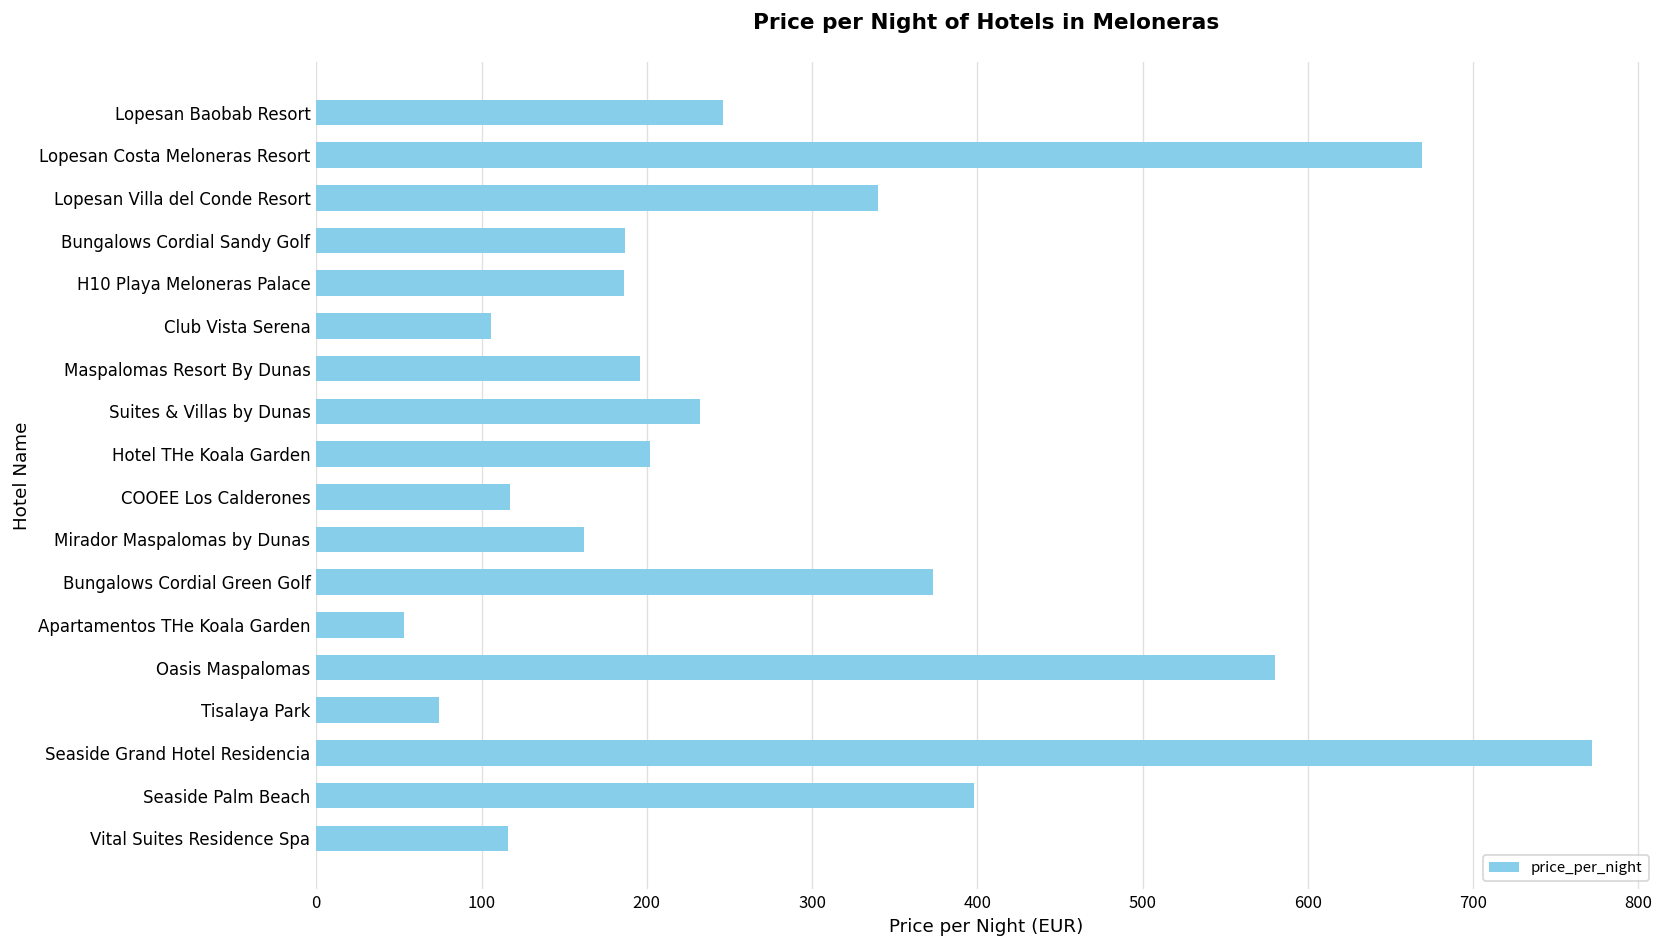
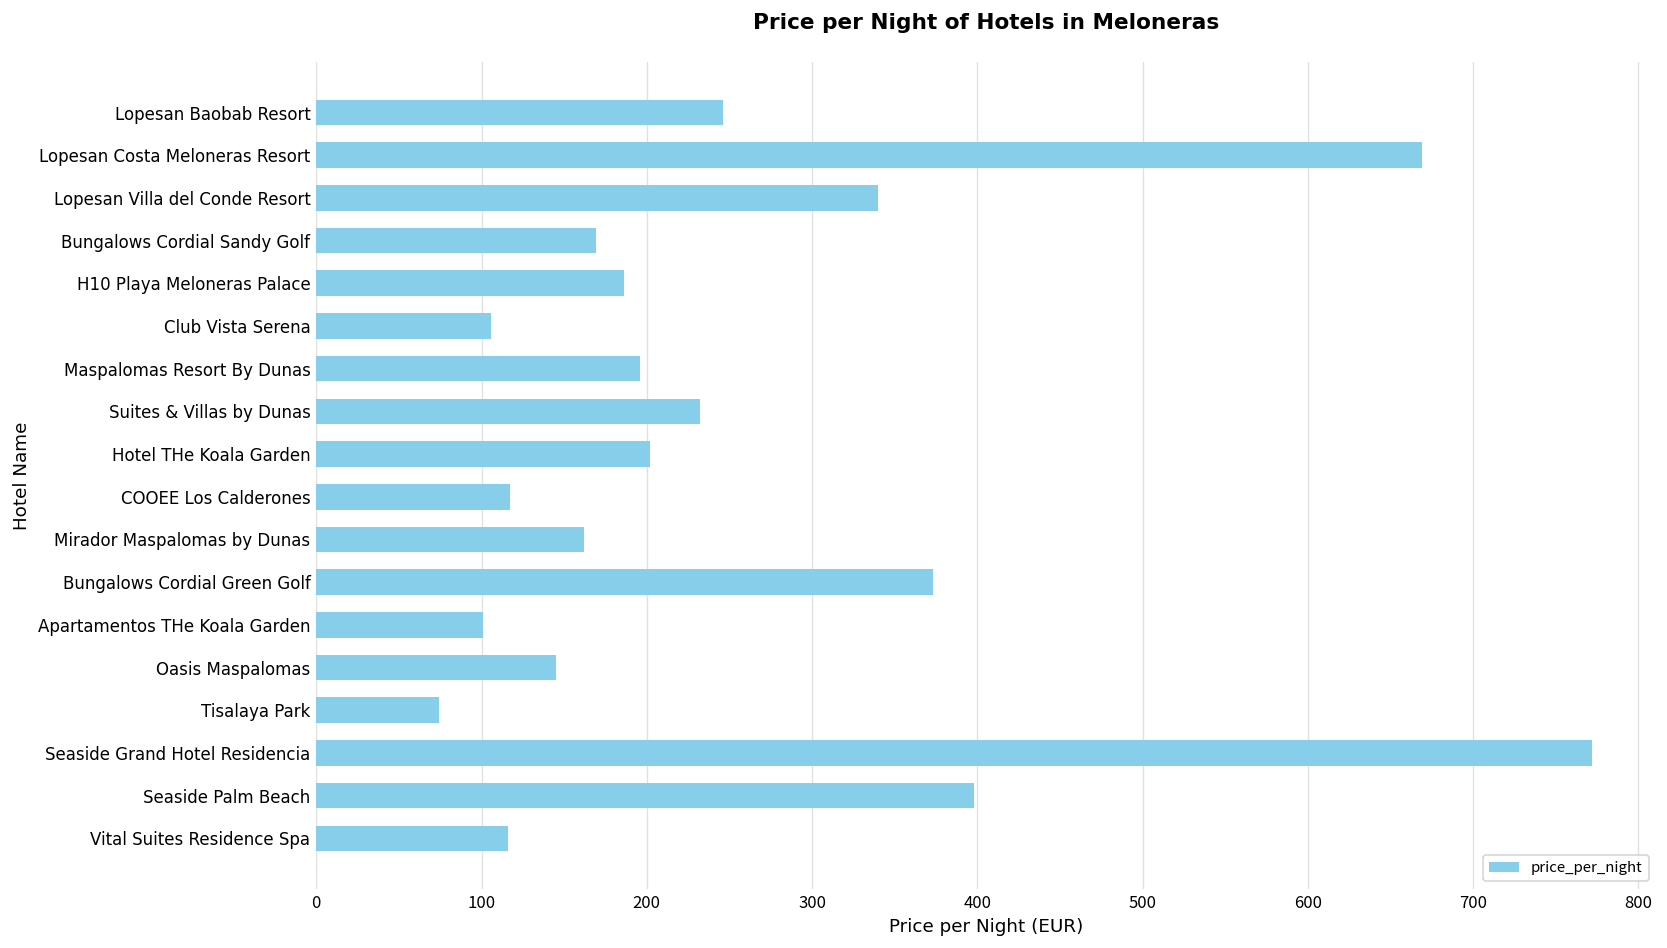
  {
    "Lopesan Baobab Resort": 246,
    "Lopesan Costa Meloneras Resort": 669,
    "Lopesan Villa del Conde Resort": 340,
-   "Bungalows Cordial Sandy Golf": 187,
+   "Bungalows Cordial Sandy Golf": 169,
    "H10 Playa Meloneras Palace": 186,
    "Club Vista Serena": 106,
    "Maspalomas Resort By Dunas": 196,
    "Suites & Villas by Dunas": 232,
    "Hotel THe Koala Garden": 202,
    "COOEE Los Calderones": 117,
    "Mirador Maspalomas by Dunas": 162,
    "Bungalows Cordial Green Golf": 373,
-   "Apartamentos THe Koala Garden": 53,
-   "Oasis Maspalomas": 580,
+   "Apartamentos THe Koala Garden": 101,
+   "Oasis Maspalomas": 145,
    "Tisalaya Park": 74,
    "Seaside Grand Hotel Residencia": 772,
    "Seaside Palm Beach": 398,
    "Vital Suites Residence Spa": 116
  }
